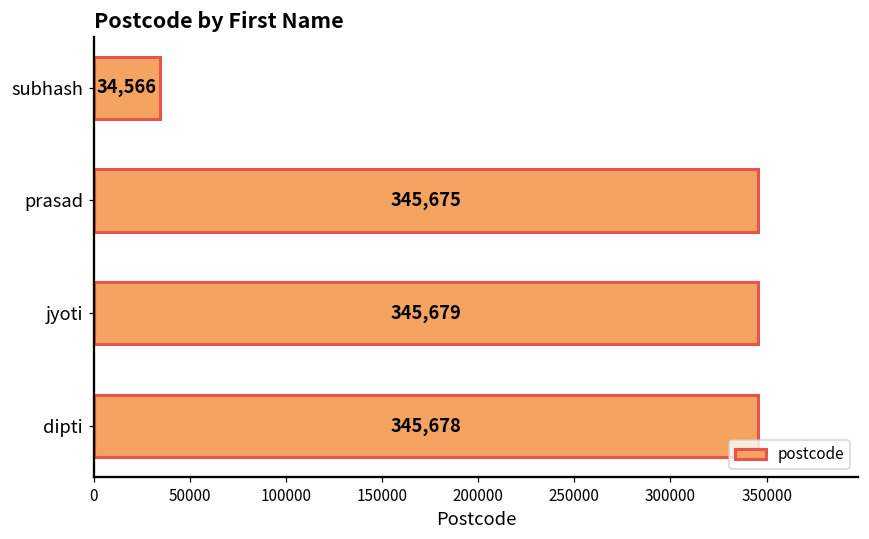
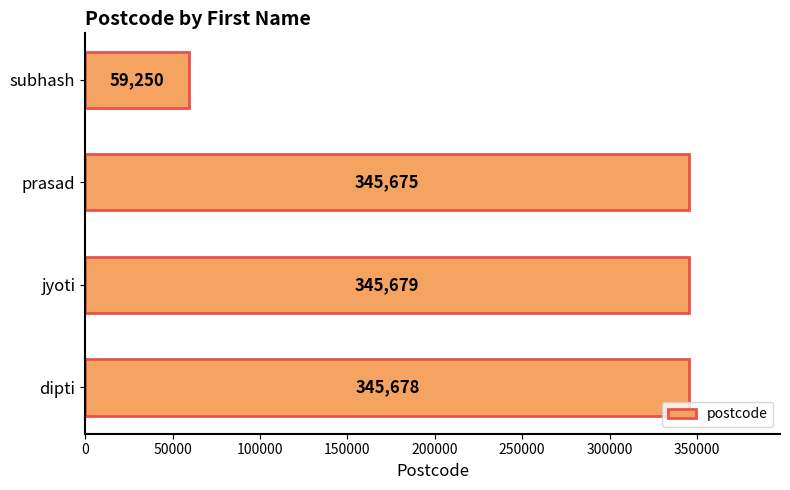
  {
-   "subhash": "34,566",
+   "subhash": "59,250",
    "prasad": "345,675",
    "jyoti": "345,679",
    "dipti": "345,678"
  }
